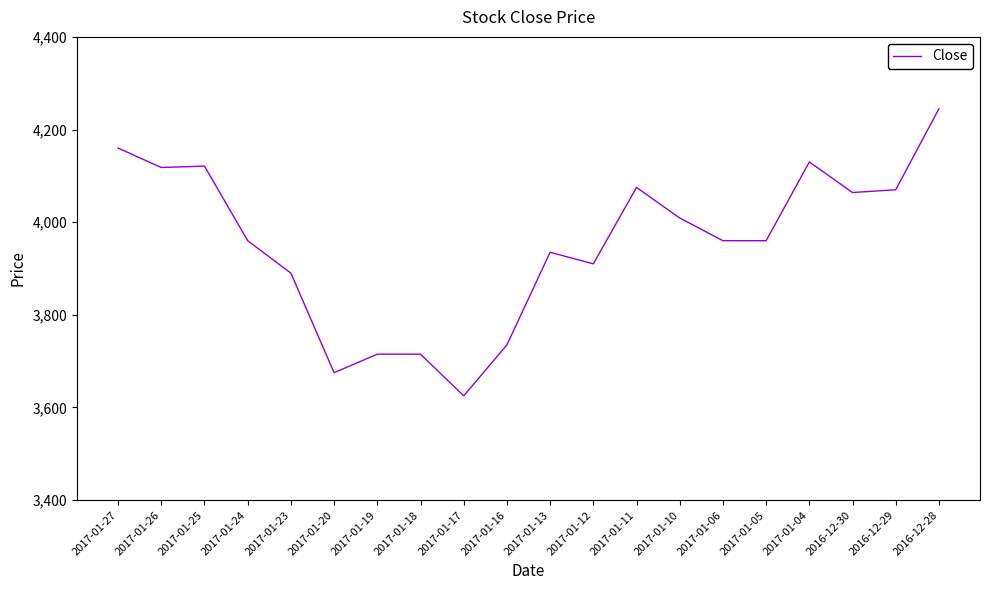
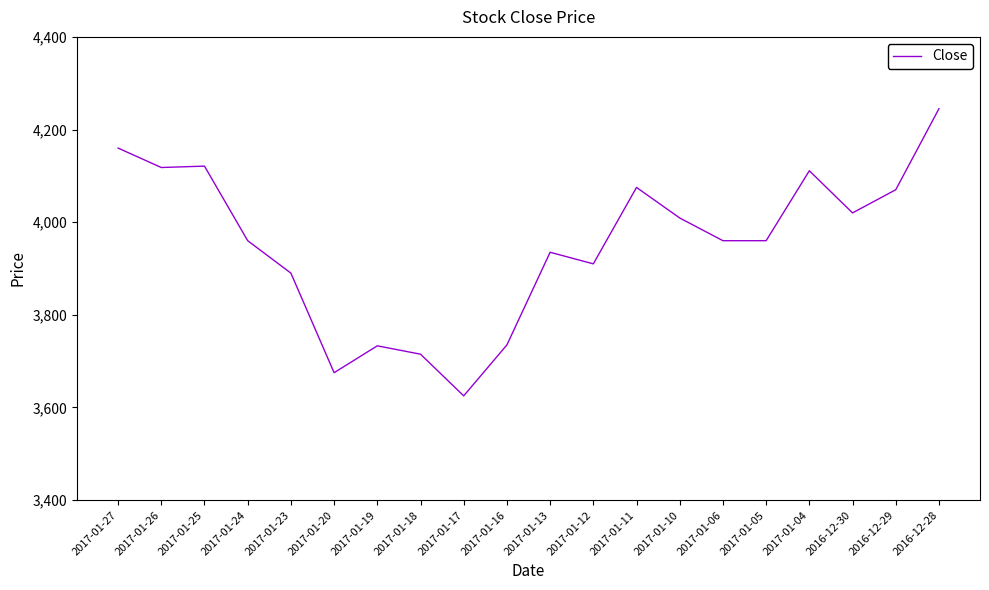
  {
    "2017-01-27": "4,160",
    "2017-01-26": "4,120",
    "2017-01-25": "4,120",
    "2017-01-24": "3,960",
    "2017-01-23": "3,890",
    "2017-01-20": "3,680",
-   "2017-01-19": "3,720",
+   "2017-01-19": "3,730",
    "2017-01-18": "3,720",
    "2017-01-17": "3,630",
    "2017-01-16": "3,740",
    "2017-01-13": "3,940",
    "2017-01-12": "3,910",
    "2017-01-11": "4,080",
    "2017-01-10": "4,010",
    "2017-01-06": "3,960",
    "2017-01-05": "3,960",
-   "2017-01-04": "4,130",
-   "2016-12-30": "4,060",
+   "2017-01-04": "4,110",
+   "2016-12-30": "4,020",
    "2016-12-29": "4,070",
    "2016-12-28": "4,250"
  }
